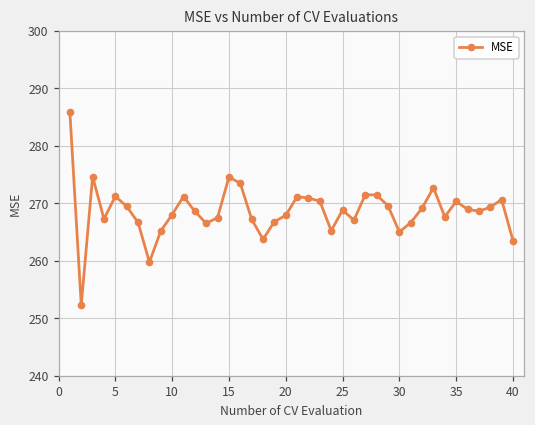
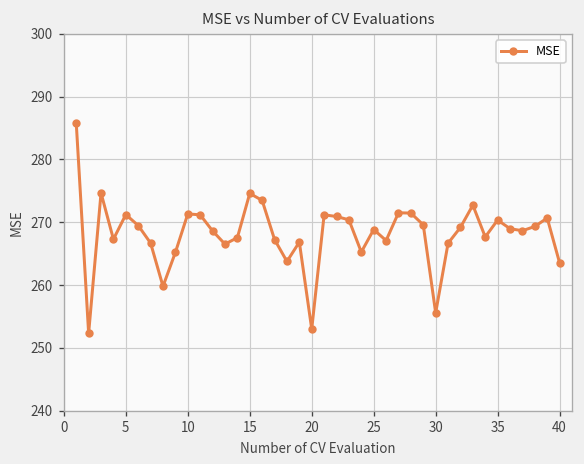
  {
    "5": 271,
-   "10": 268,
+   "10": 271,
    "15": 275,
-   "20": 268,
+   "20": 253,
    "25": 269,
-   "30": 265,
+   "30": 256,
    "35": 270,
    "40": 264
  }
